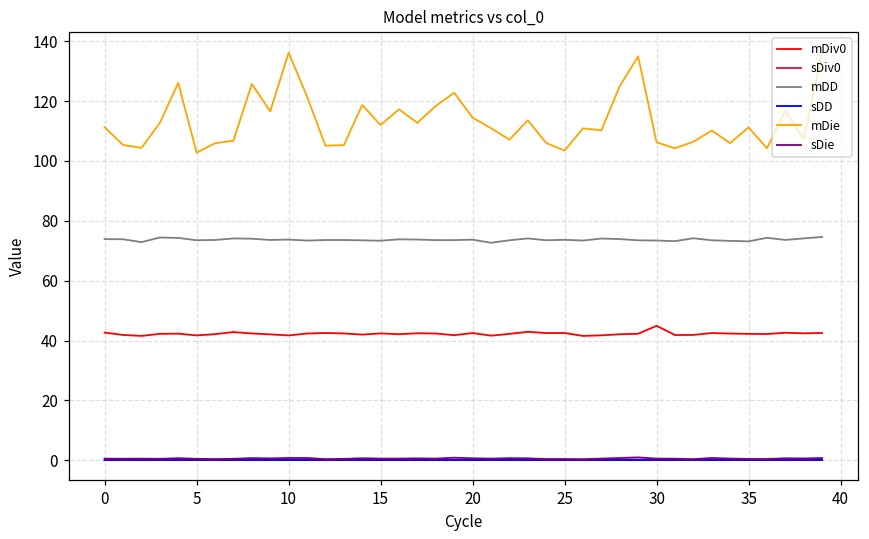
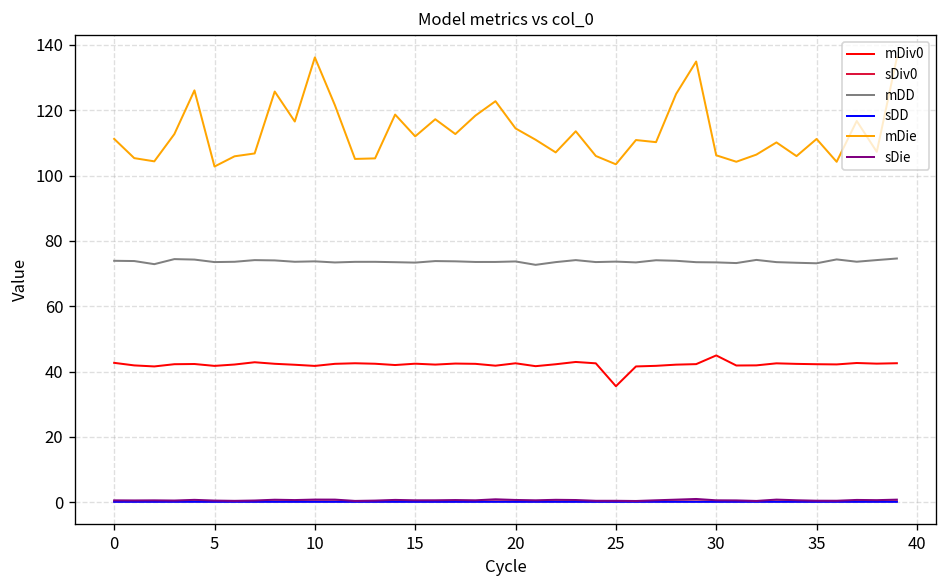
  {
    "mDiv0": {
      "0": 43,
      "5": 42,
      "10": 42,
      "15": 42,
      "20": 43,
-     "25": 43,
+     "25": 36,
      "30": 45,
      "35": 42
    },
    "mDD": {
      "0": 74,
      "5": 74,
      "10": 74,
      "15": 73,
      "20": 74,
      "25": 74,
      "30": 73,
      "35": 73
    },
    "mDie": {
      "0": 111,
      "5": 103,
      "10": 136,
      "15": 112,
      "20": 114,
      "25": 103,
      "30": 106,
      "35": 111
    }
  }
